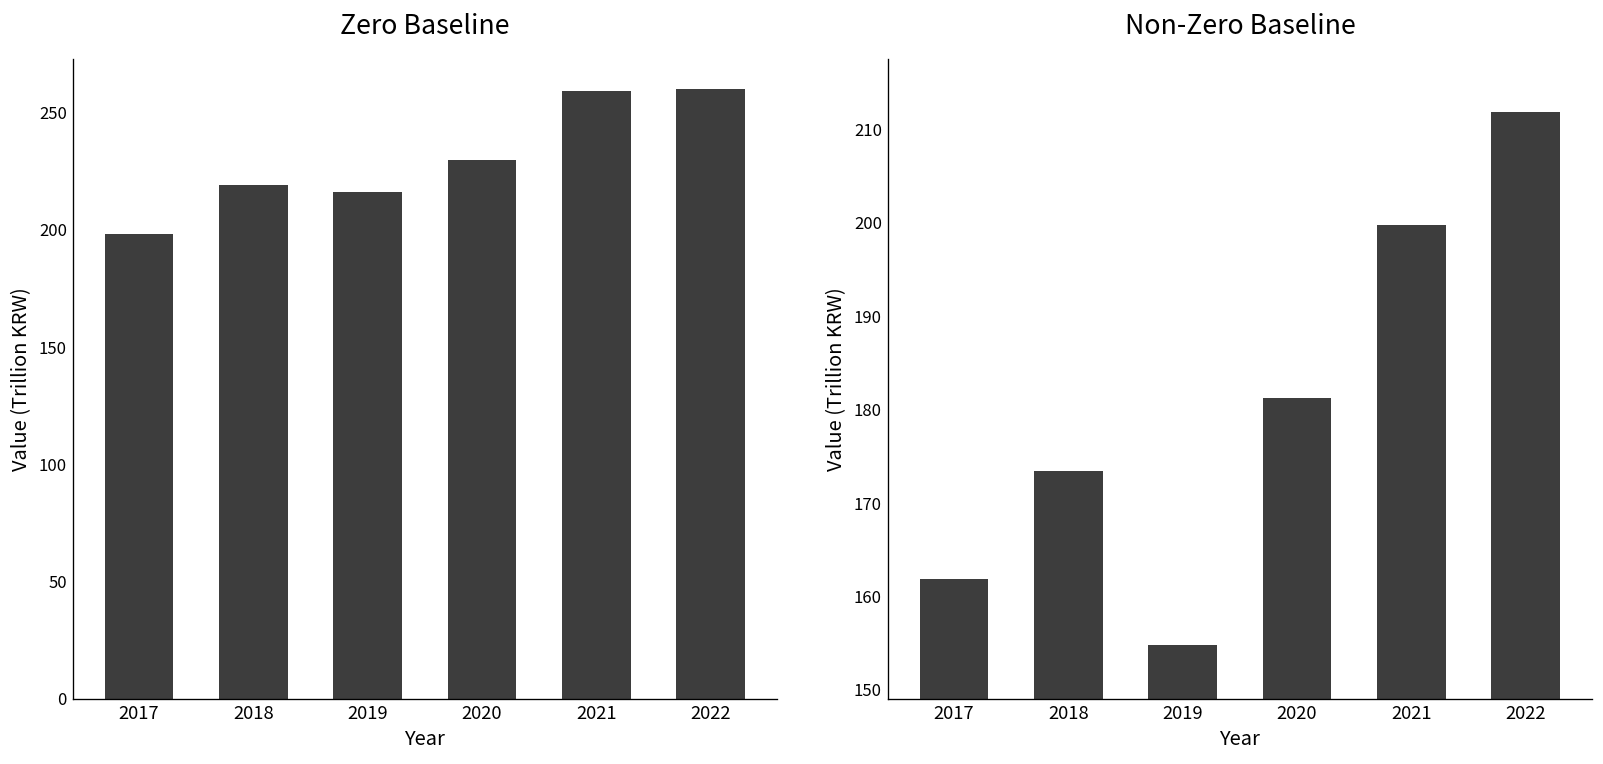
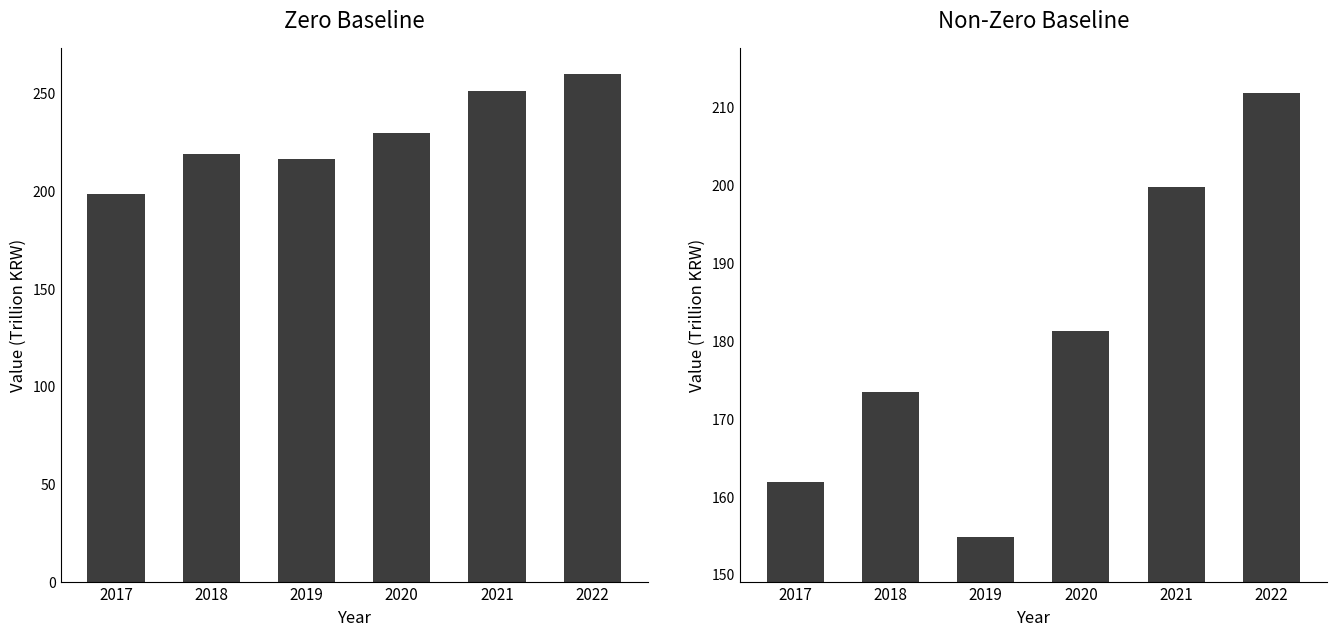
  {
    "Zero Baseline": {
      "2017": 198,
      "2018": 219,
      "2019": 216,
      "2020": 230,
-     "2021": 259,
+     "2021": 251,
      "2022": 260
    },
    "Non-Zero Baseline": {
      "2017": 162,
      "2018": 173,
      "2019": 155,
      "2020": 181,
      "2021": 200,
      "2022": 212
    }
  }
